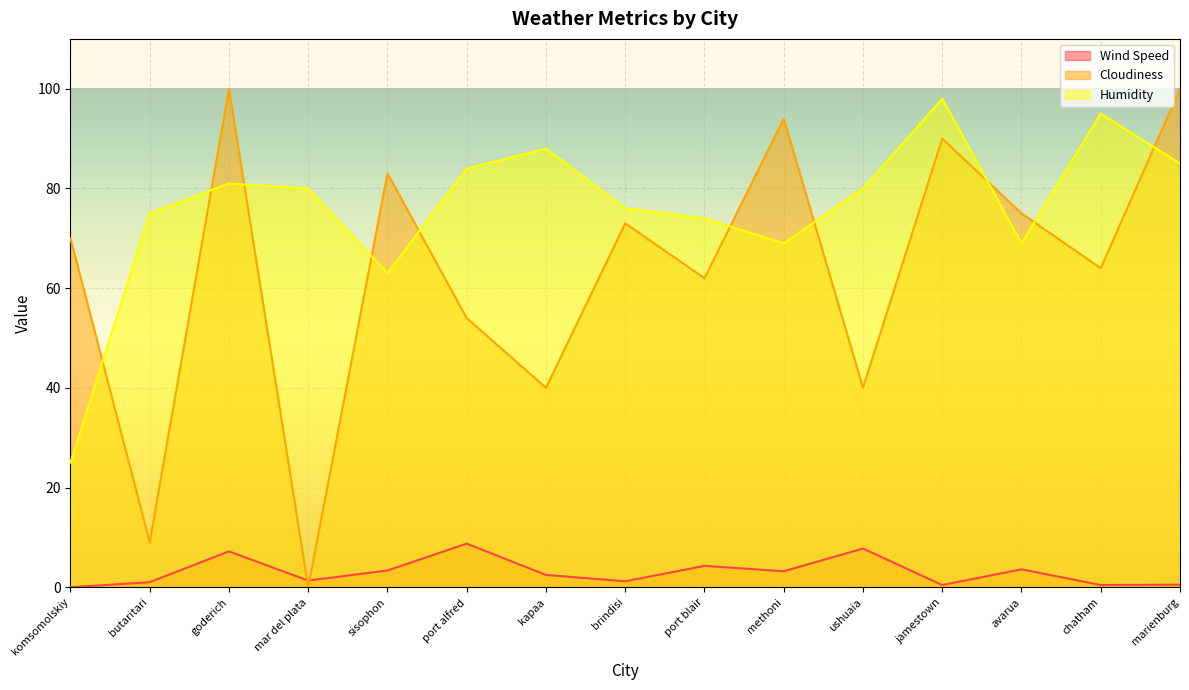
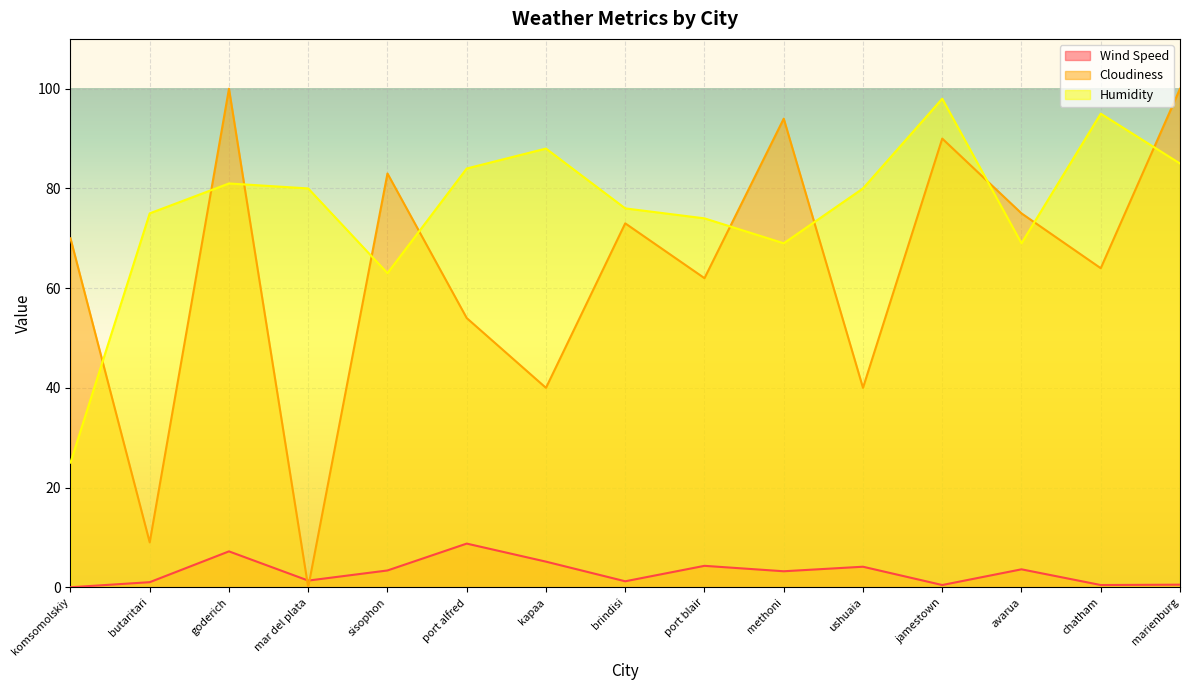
  {
    "Wind Speed": {
      "komsomolskiy": 0,
      "butaritari": 1,
      "goderich": 7,
      "mar del plata": 1,
      "sisophon": 3,
      "port alfred": 9,
-     "kapaa": 2,
+     "kapaa": 5,
      "brindisi": 1,
      "port blair": 4,
      "methoni": 3,
-     "ushuaia": 8,
+     "ushuaia": 4,
      "jamestown": 0,
      "avarua": 4,
      "chatham": 0,
      "marienburg": 1
    },
    "Cloudiness": {
      "komsomolskiy": 70,
      "butaritari": 9,
      "goderich": 100,
      "mar del plata": 0,
      "sisophon": 83,
      "port alfred": 54,
      "kapaa": 40,
      "brindisi": 73,
      "port blair": 62,
      "methoni": 94,
      "ushuaia": 40,
      "jamestown": 90,
      "avarua": 75,
      "chatham": 64,
      "marienburg": 100
    },
    "Humidity": {
      "komsomolskiy": 25,
      "butaritari": 75,
      "goderich": 81,
      "mar del plata": 80,
      "sisophon": 63,
      "port alfred": 84,
      "kapaa": 88,
      "brindisi": 76,
      "port blair": 74,
      "methoni": 69,
      "ushuaia": 80,
      "jamestown": 98,
      "avarua": 69,
      "chatham": 95,
      "marienburg": 85
    }
  }
